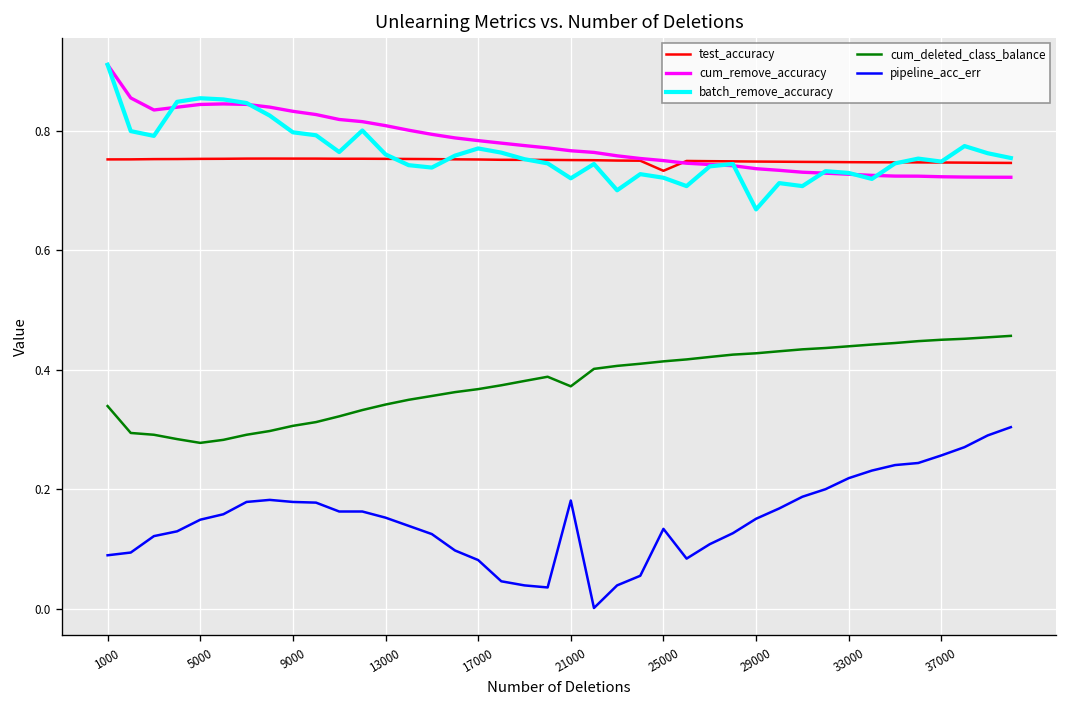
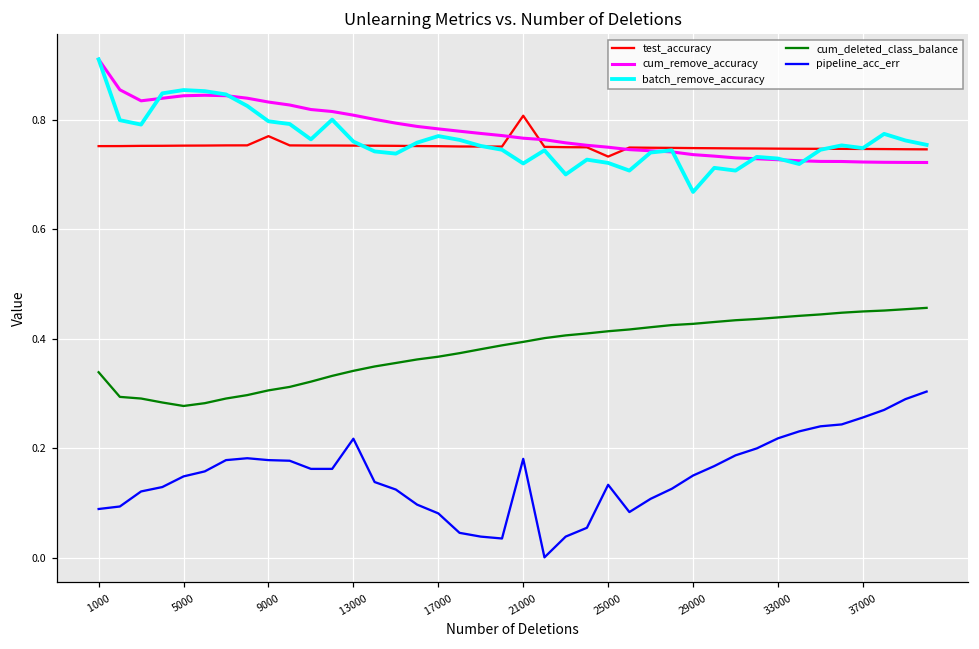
  {
    "test_accuracy": {
      "1000": 0.75,
      "5000": 0.75,
-     "9000": 0.75,
+     "9000": 0.77,
      "13000": 0.75,
      "17000": 0.75,
-     "21000": 0.75,
+     "21000": 0.81,
      "25000": 0.73,
      "29000": 0.75,
      "33000": 0.75
    },
    "cum_remove_accuracy": {
      "5000": 0.84,
      "9000": 0.83,
      "13000": 0.81,
      "17000": 0.78,
      "21000": 0.77,
      "25000": 0.75,
      "29000": 0.74,
      "37000": 0.72
    },
    "batch_remove_accuracy": {
      "5000": 0.85,
      "9000": 0.80,
      "13000": 0.76,
      "17000": 0.77,
      "21000": 0.72,
      "25000": 0.72,
      "29000": 0.67
    },
    "cum_deleted_class_balance": {
      "1000": 0.34,
      "5000": 0.28,
      "9000": 0.31,
      "13000": 0.34,
      "17000": 0.37,
-     "21000": 0.37,
+     "21000": 0.39,
      "25000": 0.41,
      "29000": 0.43,
      "33000": 0.44,
      "37000": 0.45
    },
    "pipeline_acc_err": {
      "1000": 0.09,
      "5000": 0.15,
      "9000": 0.18,
-     "13000": 0.15,
+     "13000": 0.22,
      "17000": 0.08,
      "21000": 0.18,
      "25000": 0.13,
      "29000": 0.15,
      "33000": 0.22,
      "37000": 0.26
    }
  }
